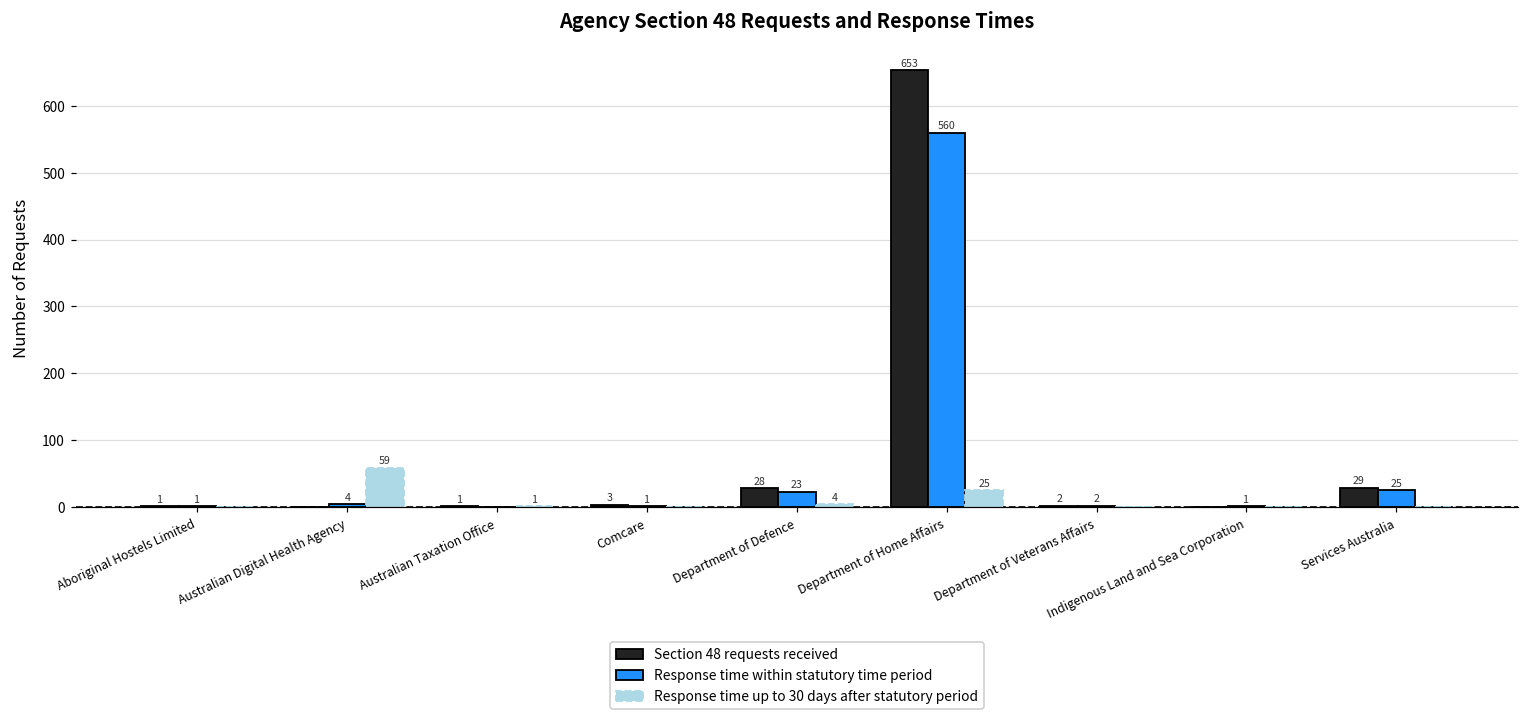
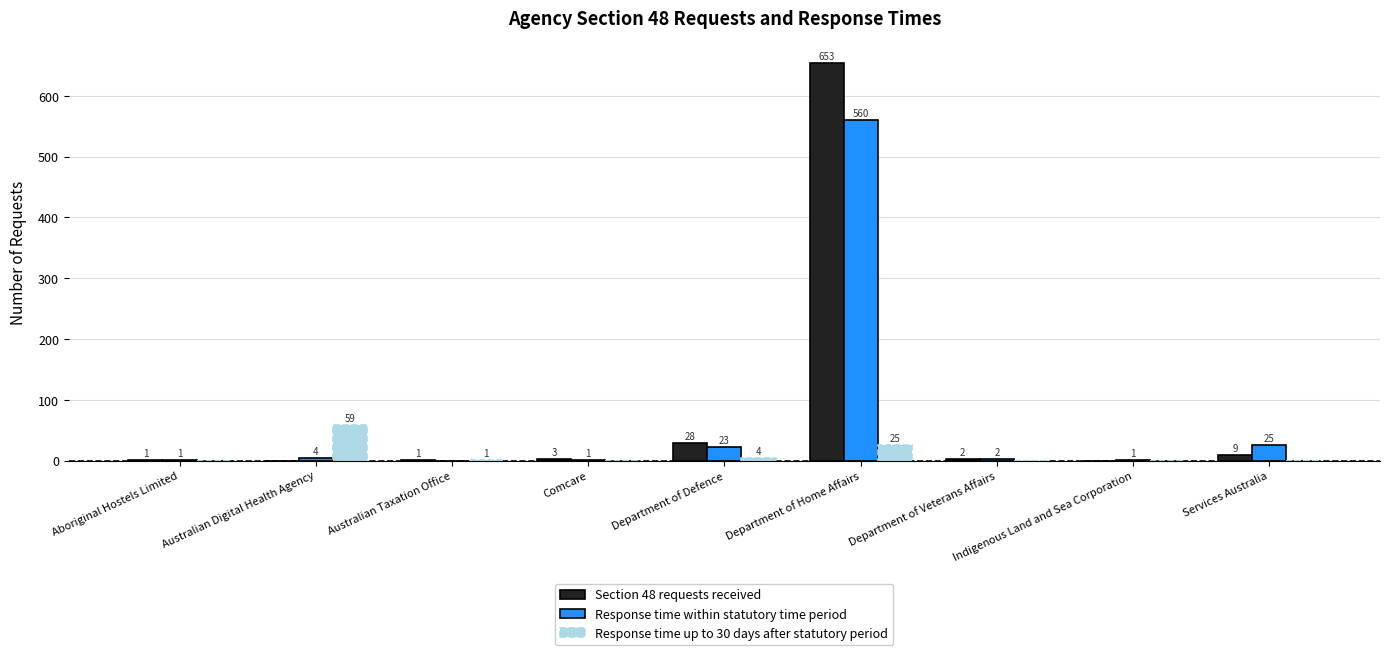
  {
    "Section 48 requests received": {
      "Aboriginal Hostels Limited": 1,
      "Australian Taxation Office": 1,
      "Comcare": 3,
      "Department of Defence": 28,
      "Department of Home Affairs": 653,
      "Department of Veterans Affairs": 2,
-     "Services Australia": 29
+     "Services Australia": 9
    },
    "Response time within statutory time period": {
      "Aboriginal Hostels Limited": 1,
      "Australian Digital Health Agency": 4,
      "Comcare": 1,
      "Department of Defence": 23,
      "Department of Home Affairs": 560,
      "Department of Veterans Affairs": 2,
      "Indigenous Land and Sea Corporation": 1,
      "Services Australia": 25
    },
    "Response time up to 30 days after statutory period": {
      "Australian Digital Health Agency": 59,
      "Australian Taxation Office": 1,
      "Department of Defence": 4,
      "Department of Home Affairs": 25
    }
  }
